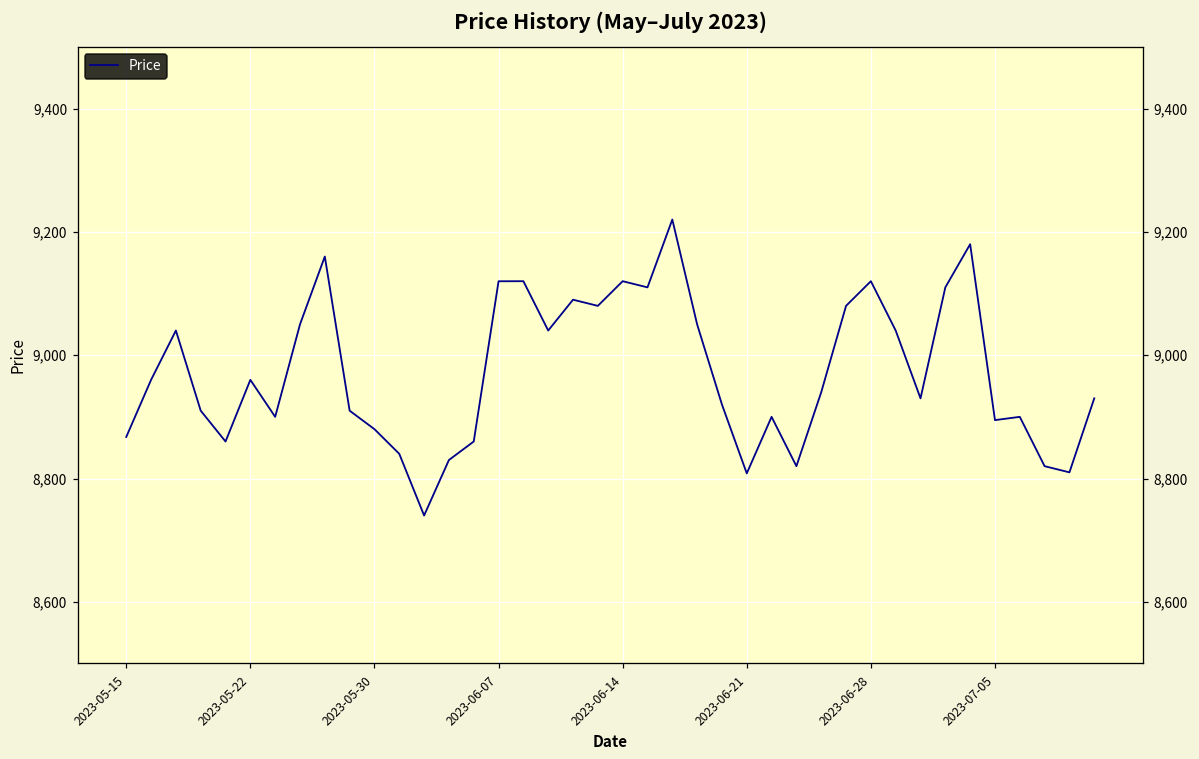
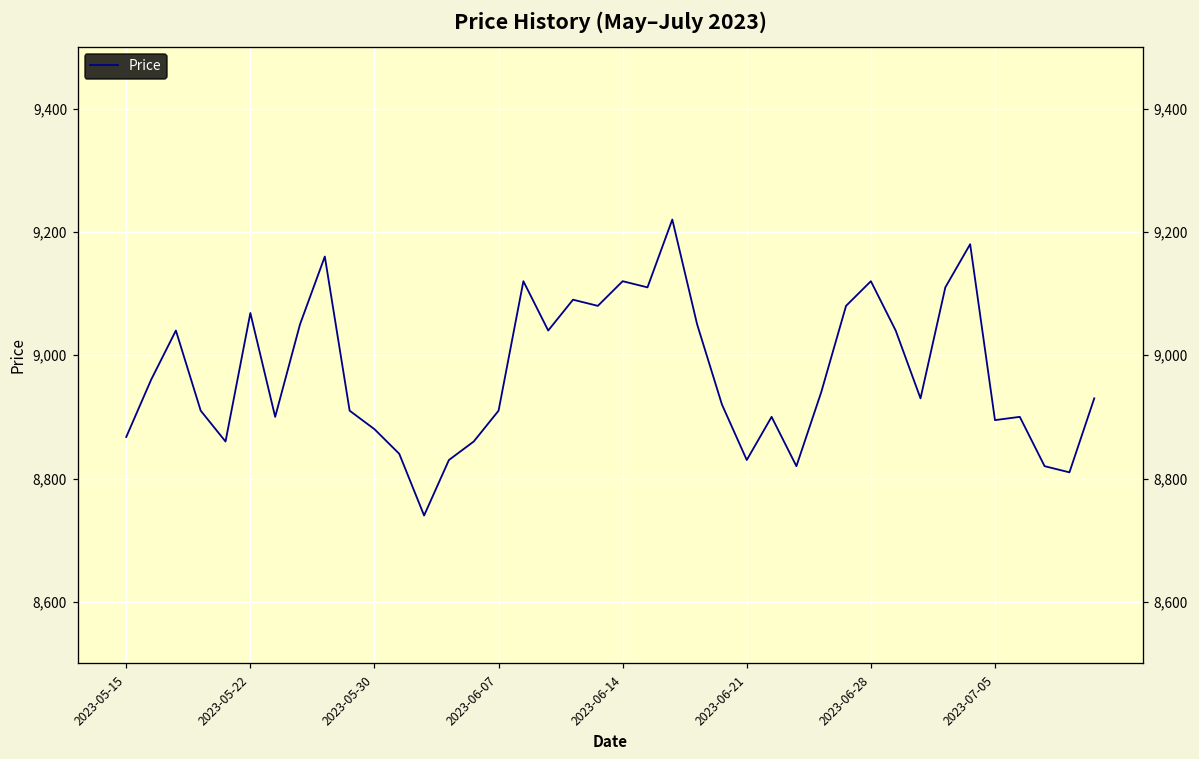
  {
    "2023-05-15": "8,870",
-   "2023-05-22": "8,960",
+   "2023-05-22": "9,070",
    "2023-05-30": "8,880",
-   "2023-06-07": "9,120",
+   "2023-06-07": "8,910",
    "2023-06-14": "9,120",
-   "2023-06-21": "8,810",
+   "2023-06-21": "8,830",
    "2023-06-28": "9,120",
    "2023-07-05": "8,890"
  }
